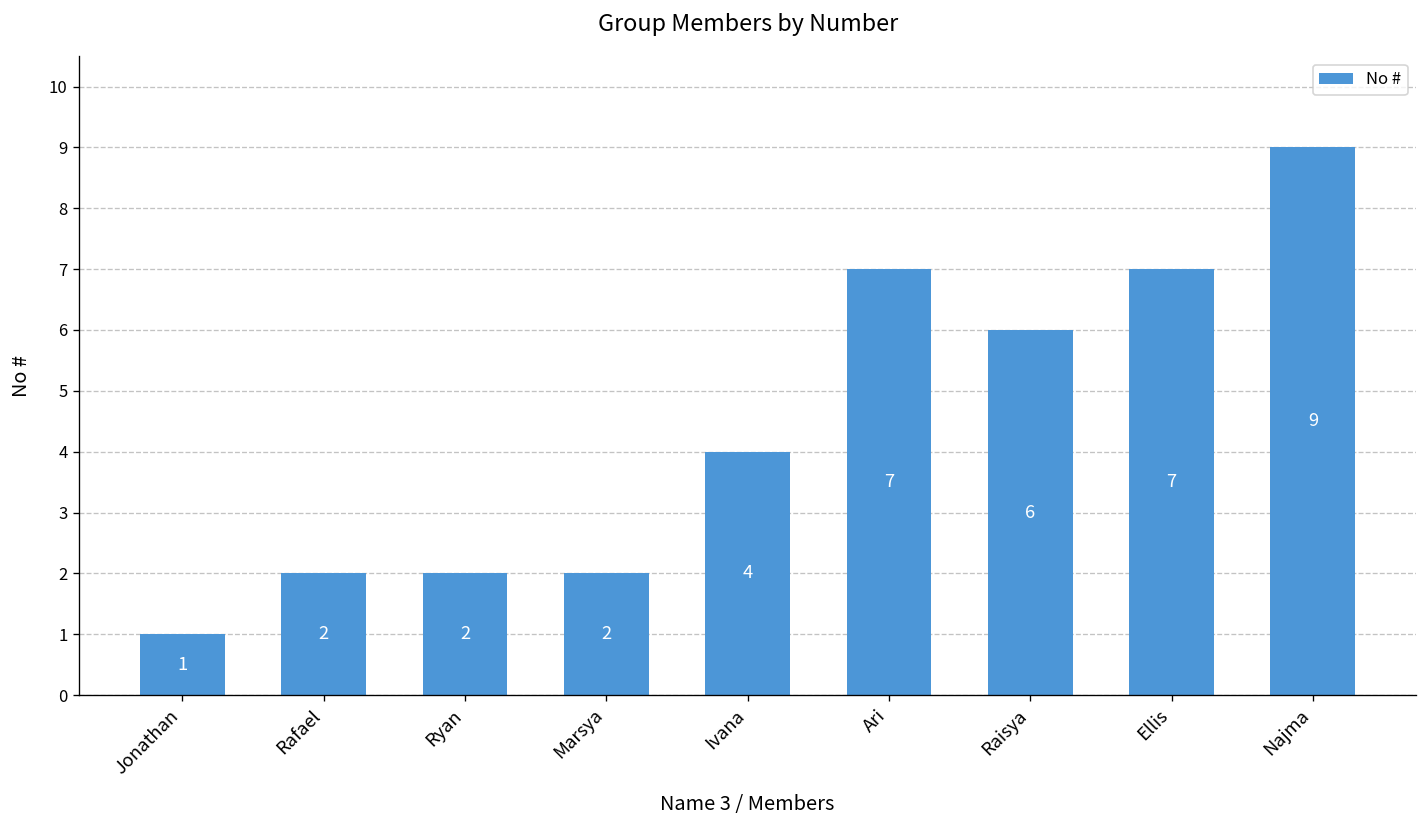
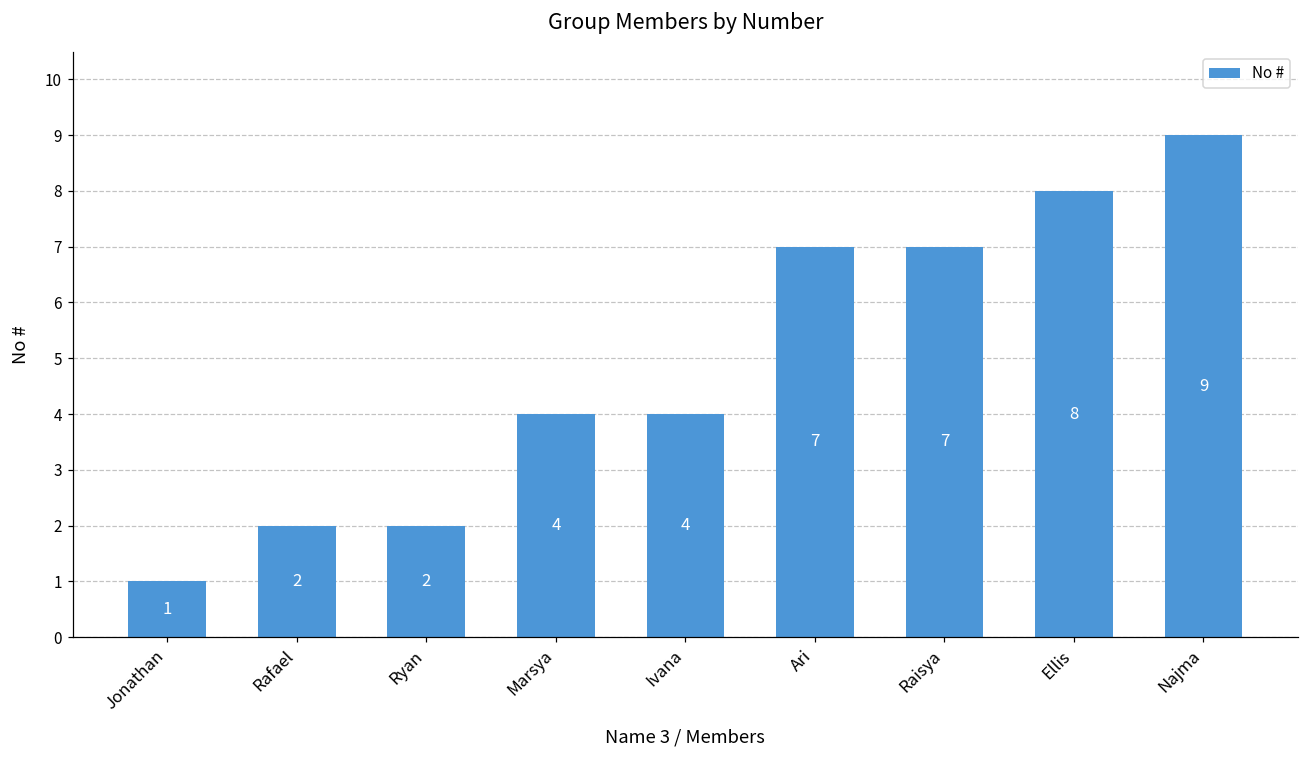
  {
    "Jonathan": 1,
    "Rafael": 2,
    "Ryan": 2,
-   "Marsya": 2,
+   "Marsya": 4,
    "Ivana": 4,
    "Ari": 7,
-   "Raisya": 6,
-   "Ellis": 7,
+   "Raisya": 7,
+   "Ellis": 8,
    "Najma": 9
  }
